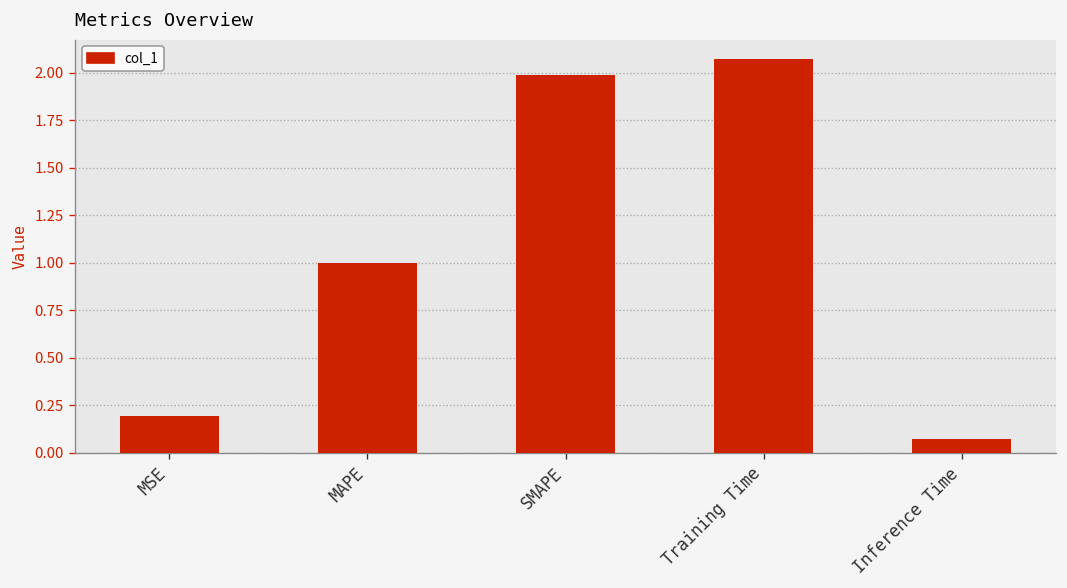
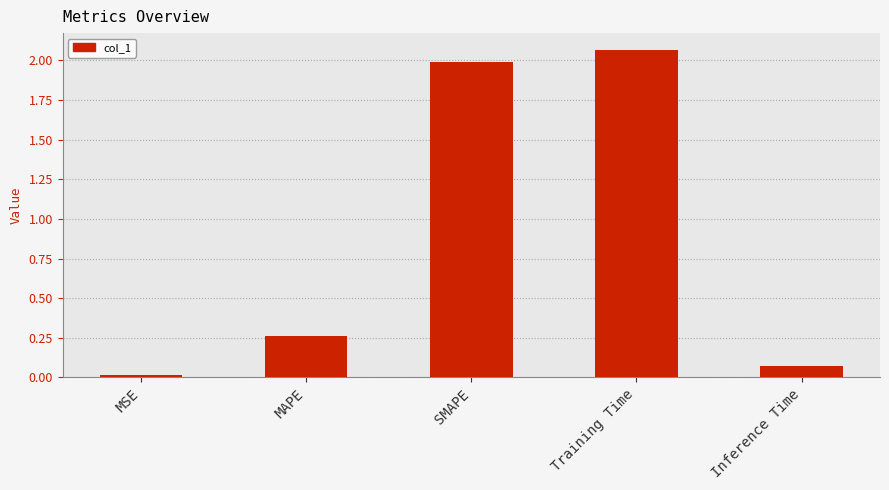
  {
-   "MSE": 0.19,
-   "MAPE": 1.00,
+   "MSE": 0.01,
+   "MAPE": 0.26,
    "SMAPE": 1.99,
    "Training Time": 2.07,
    "Inference Time": 0.07
  }
